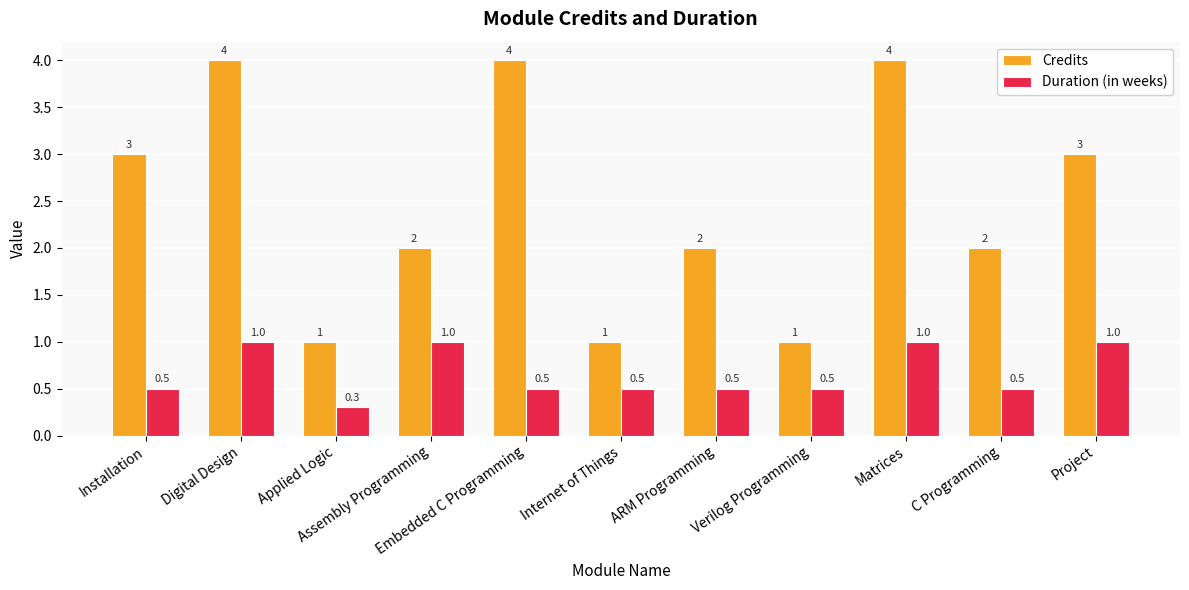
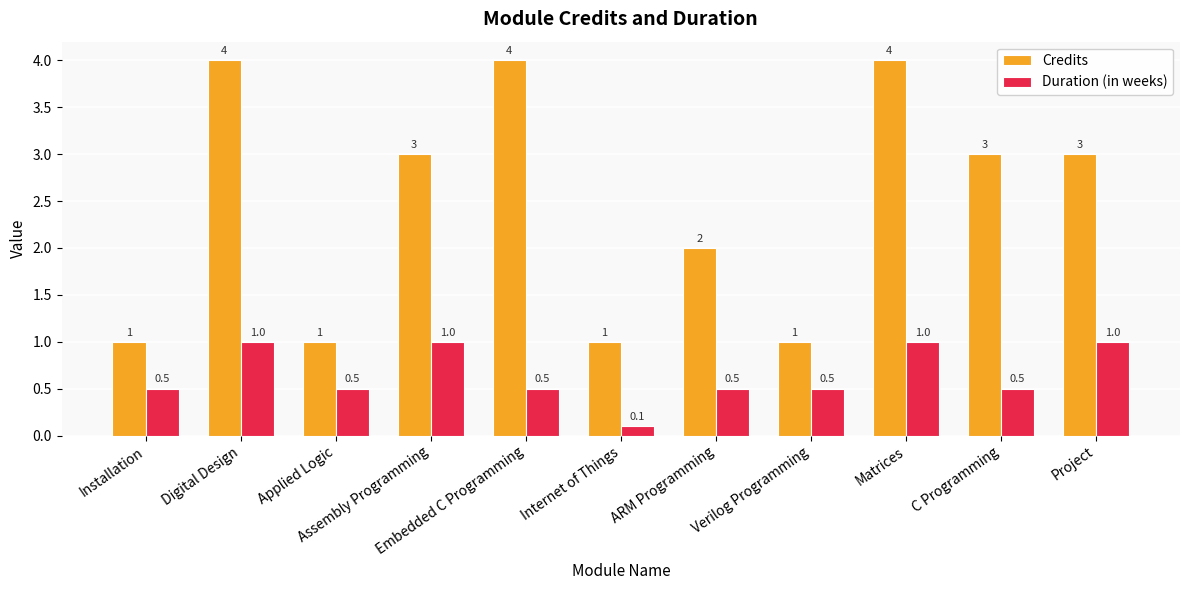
  {
    "Credits": {
-     "Installation": 3,
+     "Installation": 1,
      "Digital Design": 4,
      "Applied Logic": 1,
-     "Assembly Programming": 2,
+     "Assembly Programming": 3,
      "Embedded C Programming": 4,
      "Internet of Things": 1,
      "ARM Programming": 2,
      "Verilog Programming": 1,
      "Matrices": 4,
-     "C Programming": 2,
+     "C Programming": 3,
      "Project": 3
    },
    "Duration (in weeks)": {
      "Installation": 0.5,
      "Digital Design": 1.0,
-     "Applied Logic": 0.3,
+     "Applied Logic": 0.5,
      "Assembly Programming": 1.0,
      "Embedded C Programming": 0.5,
-     "Internet of Things": 0.5,
+     "Internet of Things": 0.1,
      "ARM Programming": 0.5,
      "Verilog Programming": 0.5,
      "Matrices": 1.0,
      "C Programming": 0.5,
      "Project": 1.0
    }
  }
